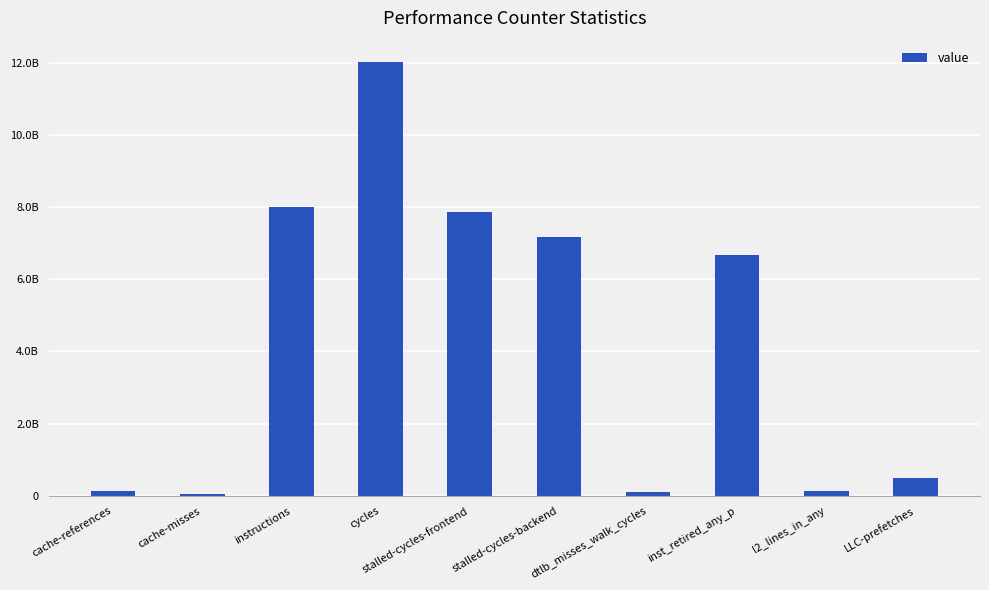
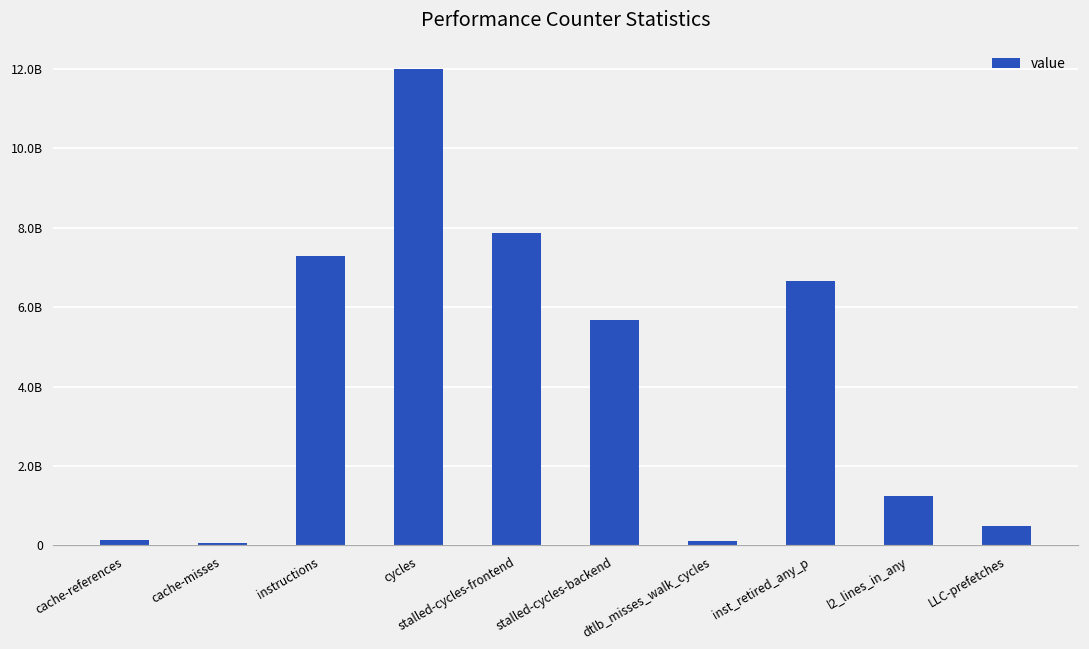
  {
    "cache-references": 100000000,
-   "instructions": 8000000000,
+   "instructions": 7300000000,
    "cycles": 12000000000,
    "stalled-cycles-frontend": 7900000000,
-   "stalled-cycles-backend": 7200000000,
+   "stalled-cycles-backend": 5700000000,
    "dtlb_misses_walk_cycles": 100000000,
    "inst_retired_any_p": 6700000000,
-   "l2_lines_in_any": 100000000,
+   "l2_lines_in_any": 1300000000,
    "LLC-prefetches": 500000000
  }
